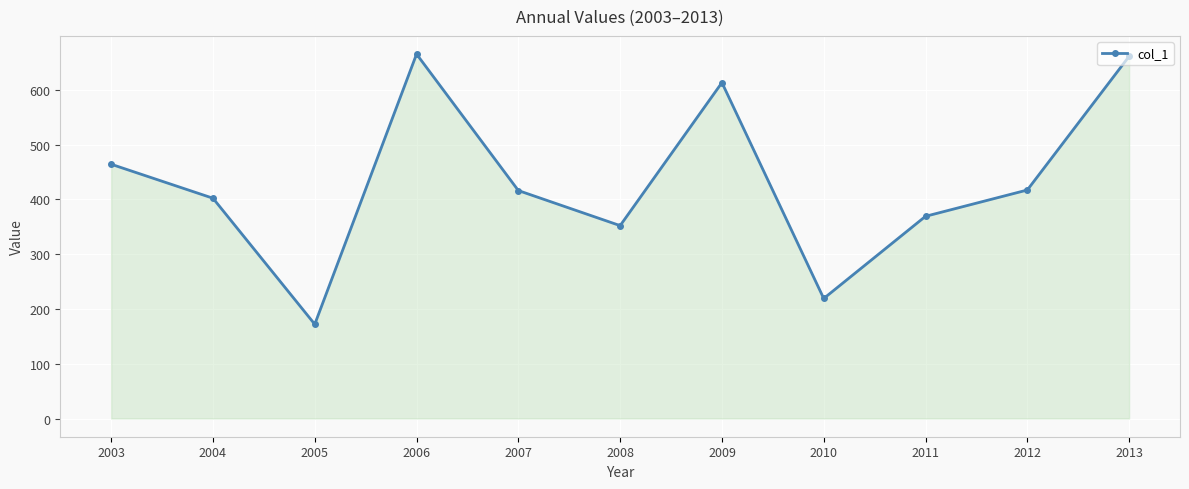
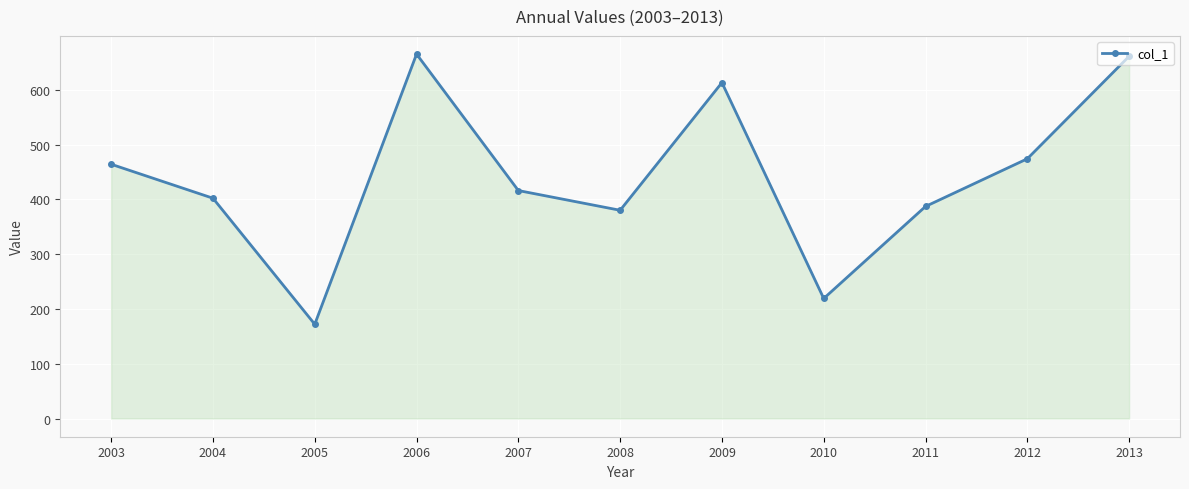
  {
    "2003": 460,
    "2004": 400,
    "2005": 170,
    "2006": 670,
    "2007": 420,
-   "2008": 350,
+   "2008": 380,
    "2009": 610,
    "2010": 220,
-   "2011": 370,
-   "2012": 420
+   "2011": 390,
+   "2012": 470
  }
